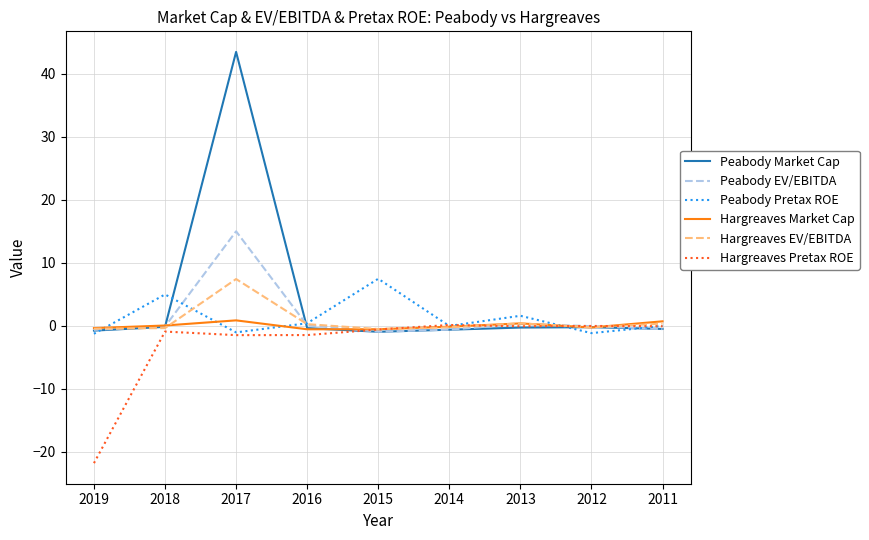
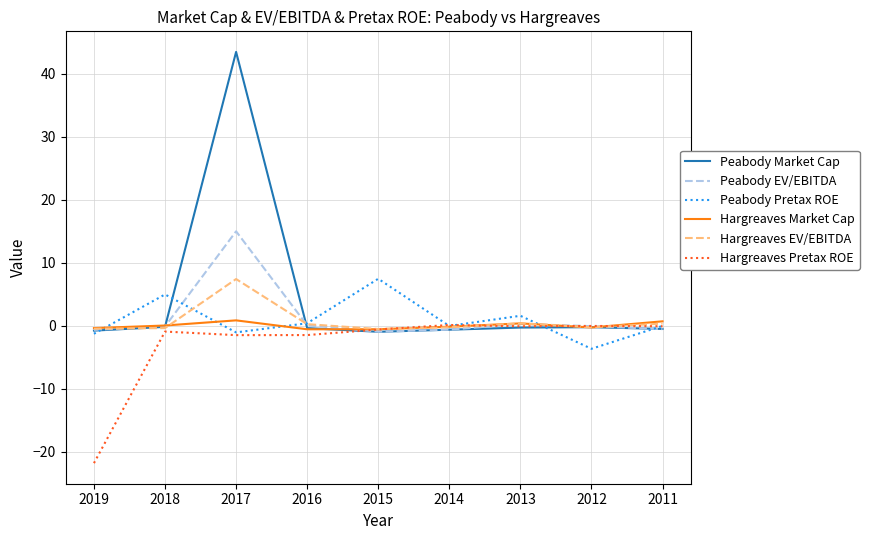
  {
    "Peabody Market Cap": {
      "2017": 43
    },
    "Peabody EV/EBITDA": {
      "2017": 15
    },
    "Peabody Pretax ROE": {
      "2019": -1,
      "2018": 5,
      "2017": -1,
      "2015": 7,
      "2013": 2,
-     "2012": -1
+     "2012": -4
    },
    "Hargreaves EV/EBITDA": {
      "2017": 7
    }
  }
